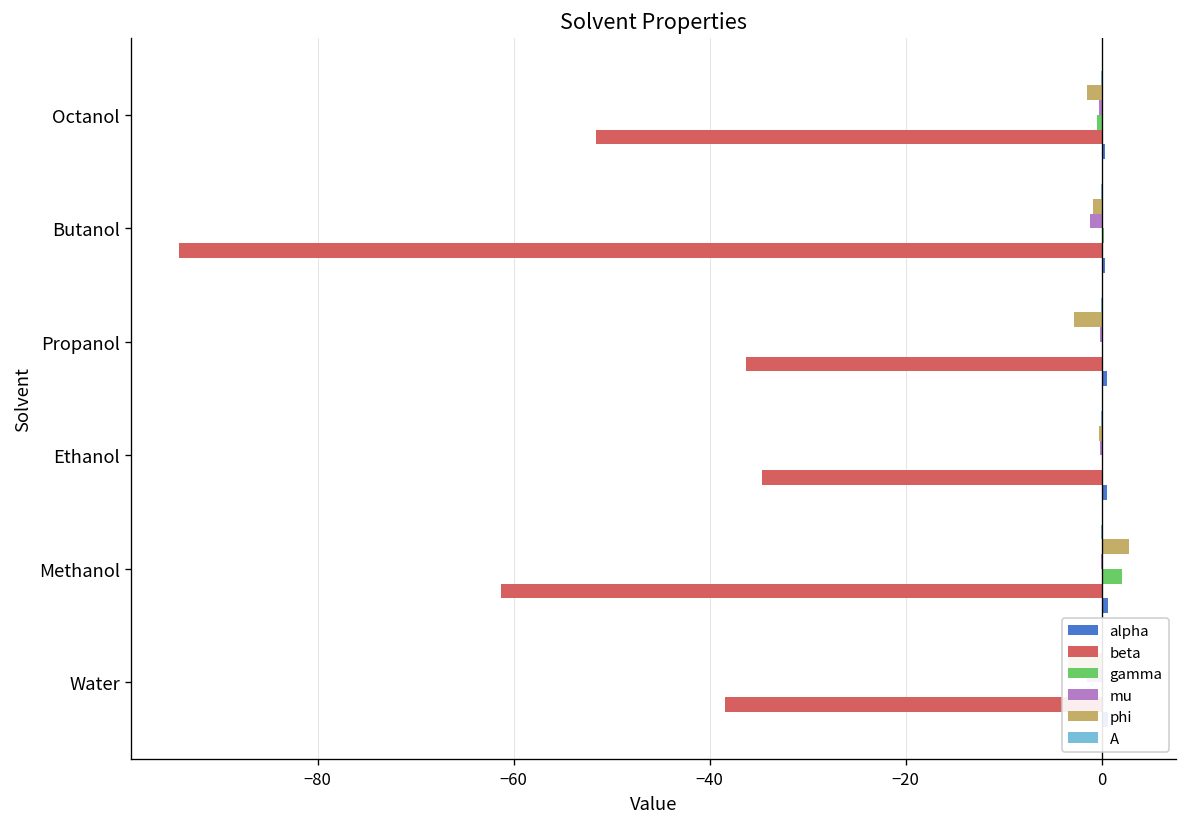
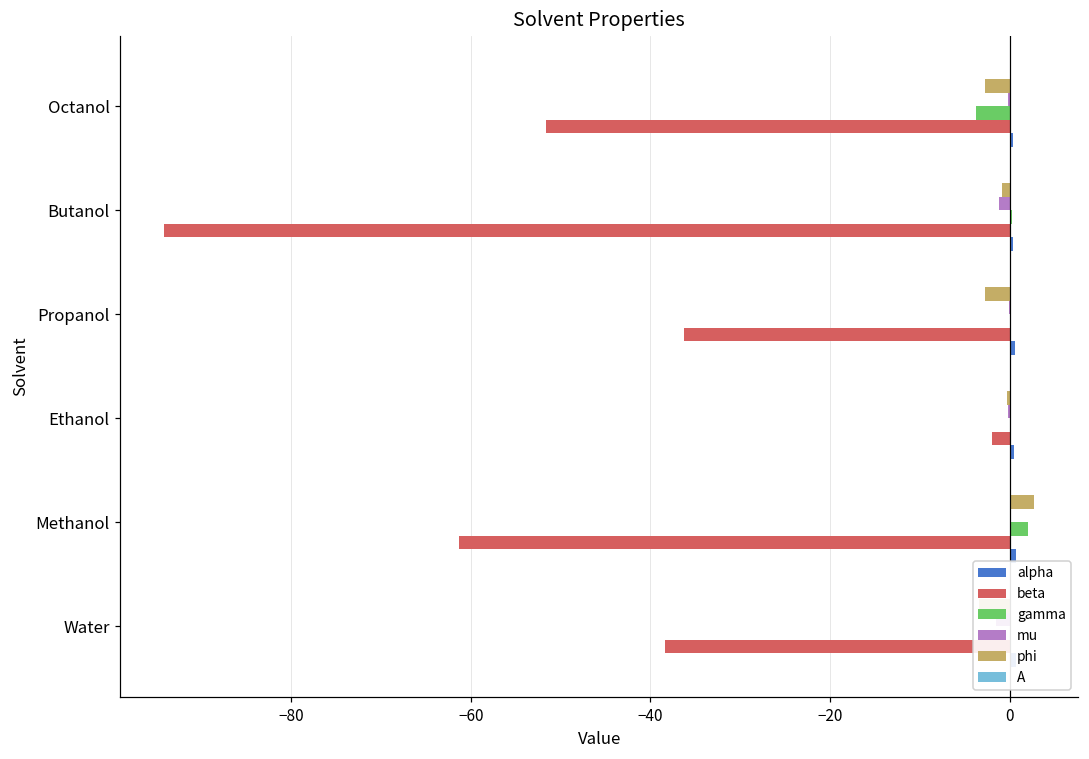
  {
    "alpha": {
      "Octanol": 0,
      "Butanol": 0,
      "Propanol": 1,
      "Ethanol": 1,
      "Methanol": 1
    },
    "beta": {
      "Octanol": -52,
      "Butanol": -94,
      "Propanol": -36,
-     "Ethanol": -35,
+     "Ethanol": -2,
      "Methanol": -61,
      "Water": -38
    },
    "gamma": {
-     "Octanol": 0,
+     "Octanol": -4,
      "Methanol": 2
    },
    "mu": {
      "Butanol": -1
    },
    "phi": {
-     "Octanol": -1,
+     "Octanol": -3,
      "Butanol": -1,
      "Propanol": -3,
      "Methanol": 3
    }
  }
